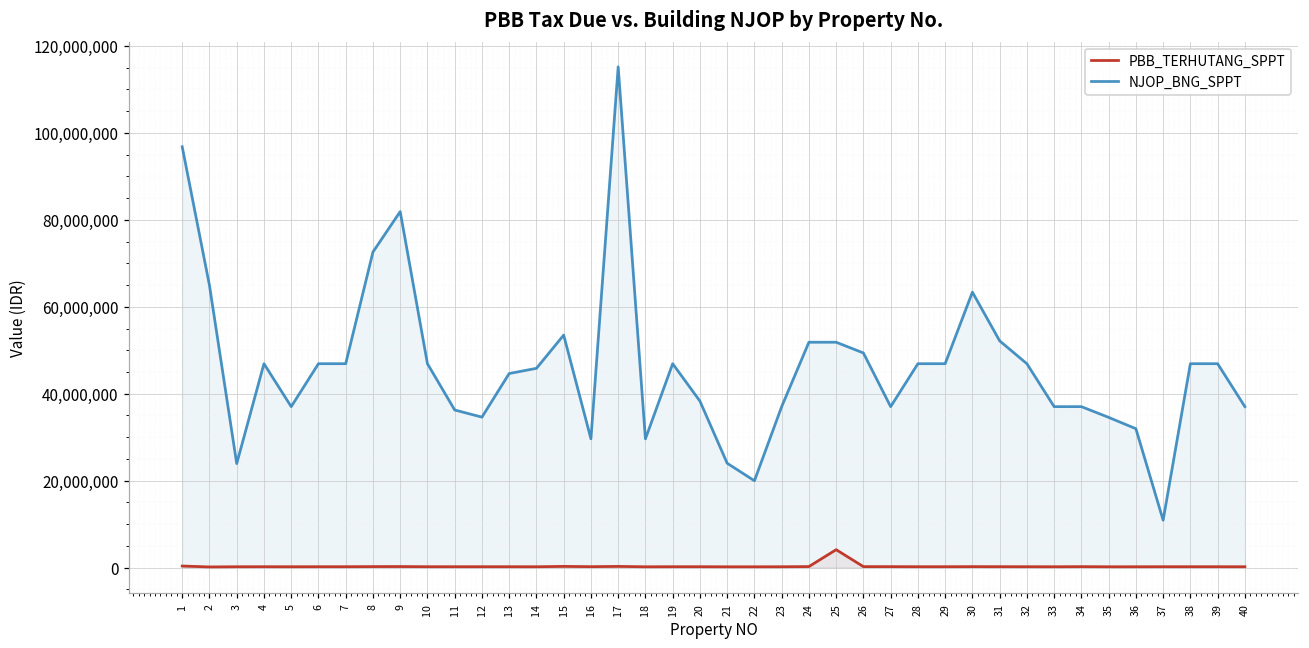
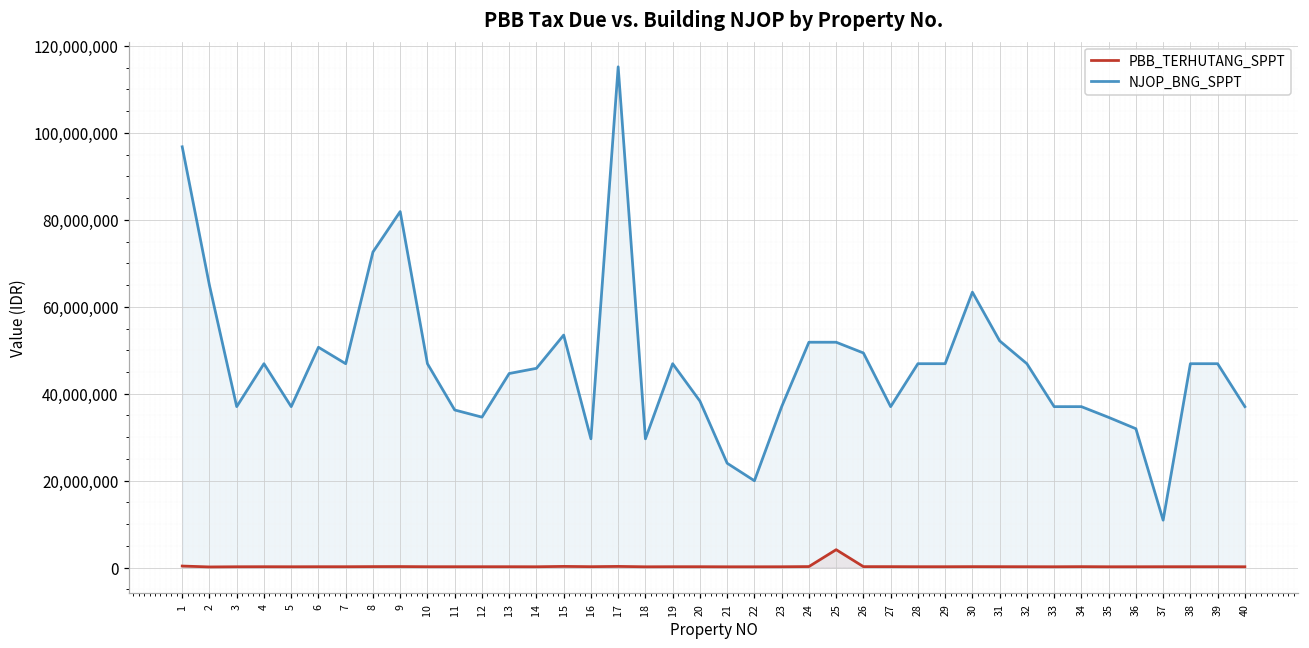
  {
    "PBB_TERHUTANG_SPPT": {
      "1": "0",
      "2": "0",
      "3": "0",
      "4": "0",
      "5": "0",
      "6": "0",
      "7": "0",
      "8": "0",
      "9": "0",
      "10": "0",
      "11": "0",
      "12": "0",
      "13": "0",
      "14": "0",
      "15": "0",
      "16": "0",
      "17": "0",
      "18": "0",
      "19": "0",
      "20": "0",
      "21": "0",
      "22": "0",
      "23": "0",
      "24": "0",
      "25": "4,000,000",
      "26": "0",
      "27": "0",
      "28": "0",
      "29": "0",
      "30": "0",
      "31": "0",
      "32": "0",
      "33": "0",
      "34": "0",
      "35": "0",
      "36": "0",
      "37": "0",
      "38": "0",
      "39": "0",
      "40": "0"
    },
    "NJOP_BNG_SPPT": {
      "1": "97,000,000",
      "2": "65,000,000",
-     "3": "24,000,000",
+     "3": "37,000,000",
      "4": "47,000,000",
      "5": "37,000,000",
-     "6": "47,000,000",
+     "6": "51,000,000",
      "7": "47,000,000",
      "8": "73,000,000",
      "9": "82,000,000",
      "10": "47,000,000",
      "11": "36,000,000",
      "12": "35,000,000",
      "13": "45,000,000",
      "14": "46,000,000",
      "15": "53,000,000",
      "16": "30,000,000",
      "17": "115,000,000",
      "18": "30,000,000",
      "19": "47,000,000",
      "20": "38,000,000",
      "21": "24,000,000",
      "22": "20,000,000",
      "23": "37,000,000",
      "24": "52,000,000",
      "25": "52,000,000",
      "26": "49,000,000",
      "27": "37,000,000",
      "28": "47,000,000",
      "29": "47,000,000",
      "30": "63,000,000",
      "31": "52,000,000",
      "32": "47,000,000",
      "33": "37,000,000",
      "34": "37,000,000",
      "35": "35,000,000",
      "36": "32,000,000",
      "37": "11,000,000",
      "38": "47,000,000",
      "39": "47,000,000",
      "40": "37,000,000"
    }
  }
